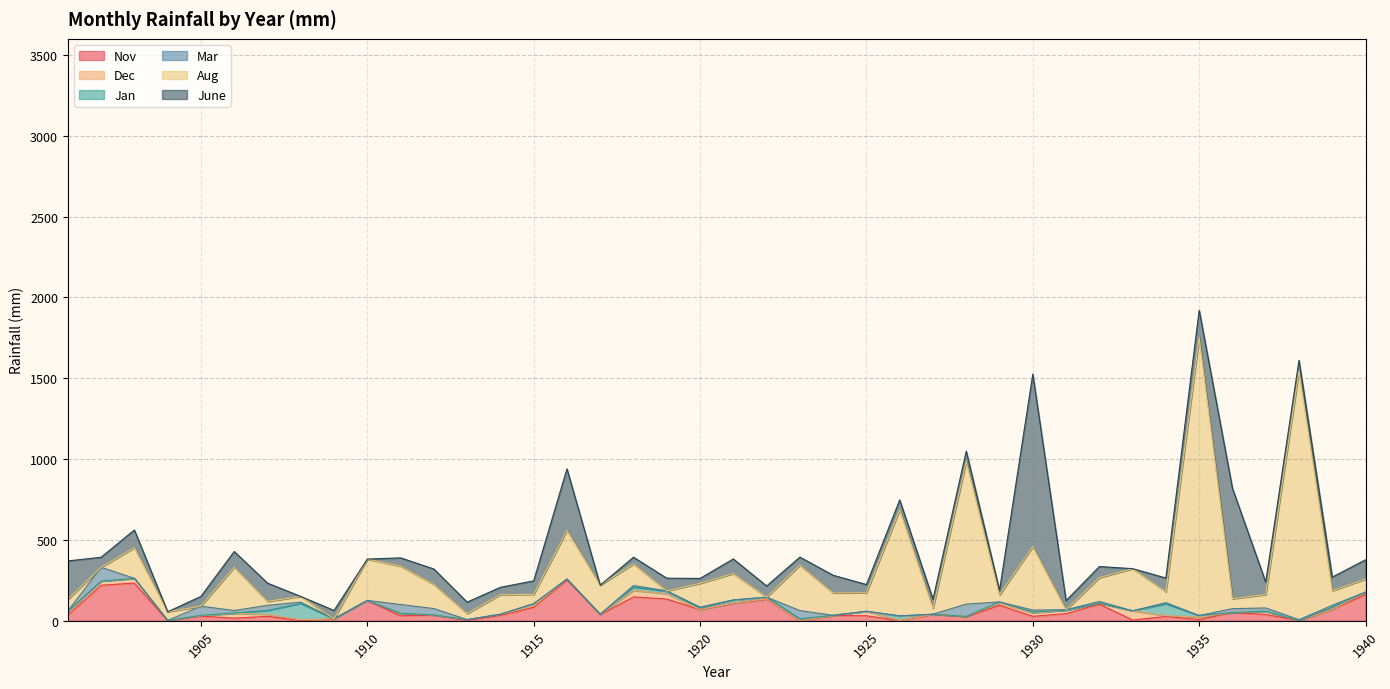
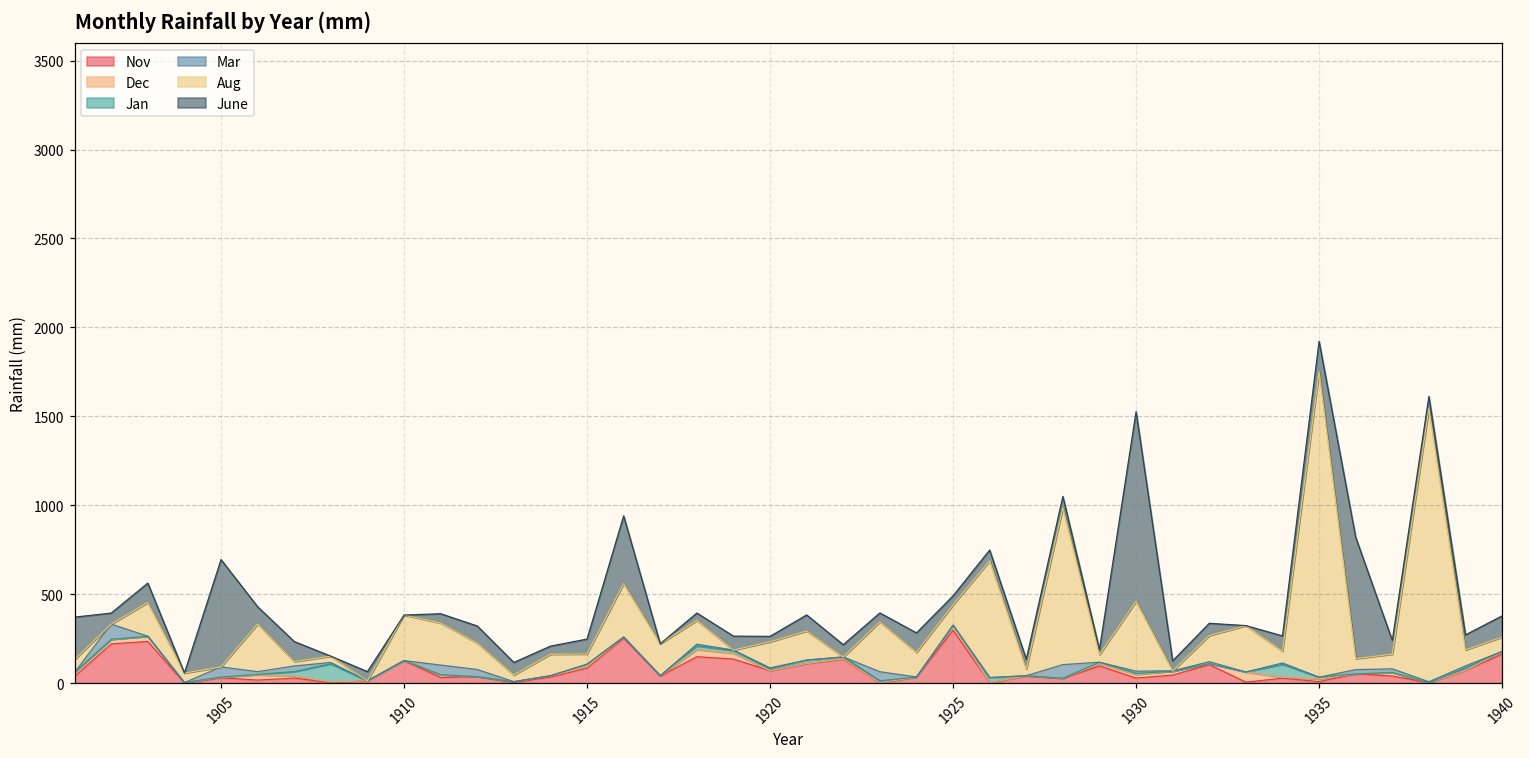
  {
    "Nov": {
-     "1925": 30,
+     "1925": 300,
      "1930": 30
    },
    "June": {
-     "1905": 60,
+     "1905": 600,
      "1915": 80,
      "1920": 30,
      "1925": 50,
      "1930": 1070,
      "1935": 170,
      "1940": 120
    }
  }
